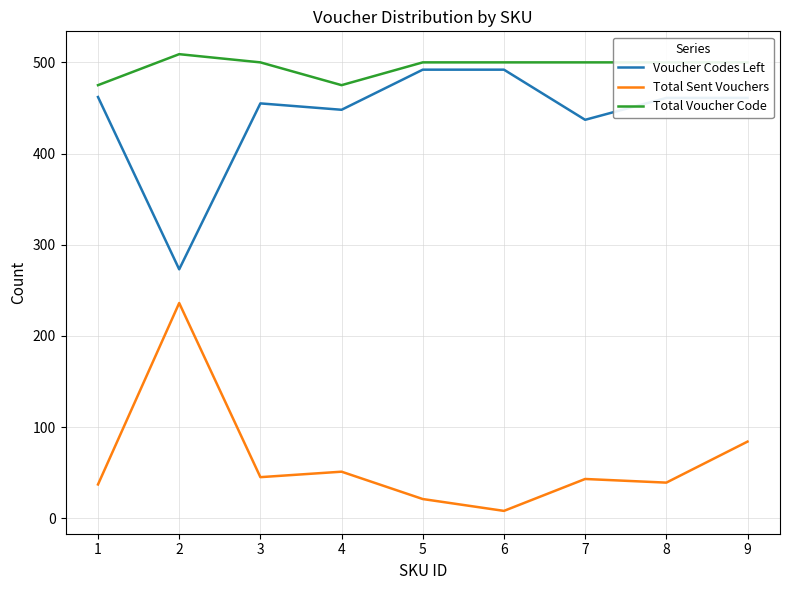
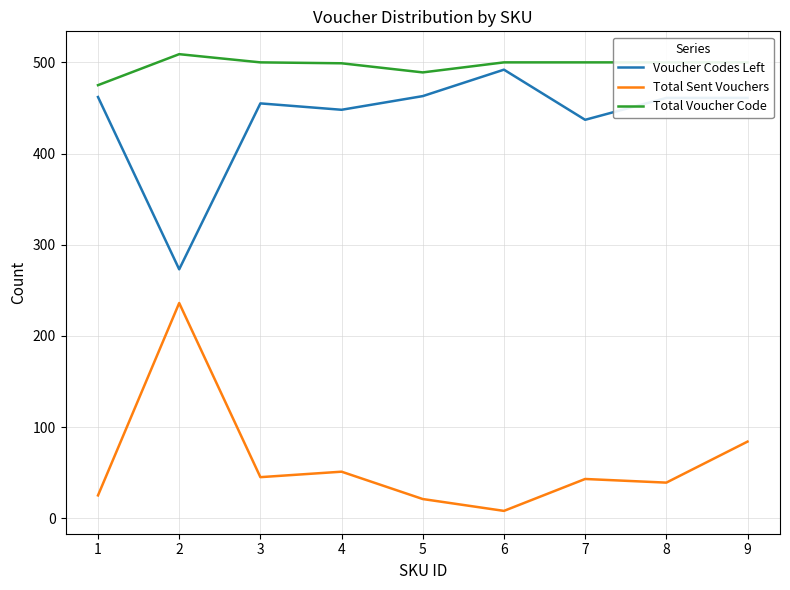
  {
    "Voucher Codes Left": {
      "1": 460,
      "2": 270,
      "3": 460,
      "4": 450,
-     "5": 490,
+     "5": 460,
      "6": 490,
      "7": 440
    },
    "Total Sent Vouchers": {
-     "1": 40,
+     "1": 30,
      "2": 240,
      "3": 50,
      "4": 50,
      "5": 20,
      "6": 10,
      "7": 40,
      "8": 40,
      "9": 80
    },
    "Total Voucher Code": {
      "1": 480,
      "2": 510,
      "3": 500,
-     "4": 480,
-     "5": 500,
+     "4": 500,
+     "5": 490,
      "6": 500,
      "7": 500
    }
  }
